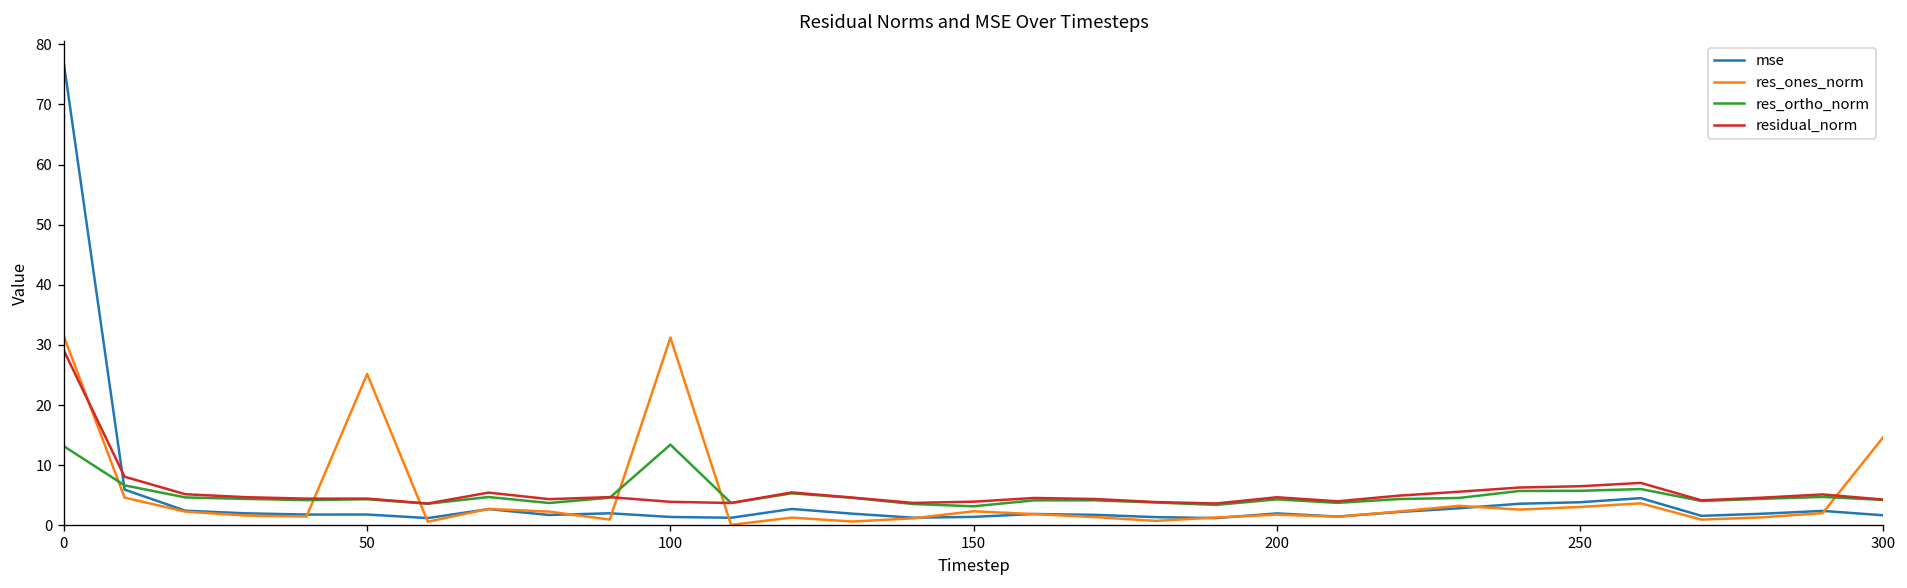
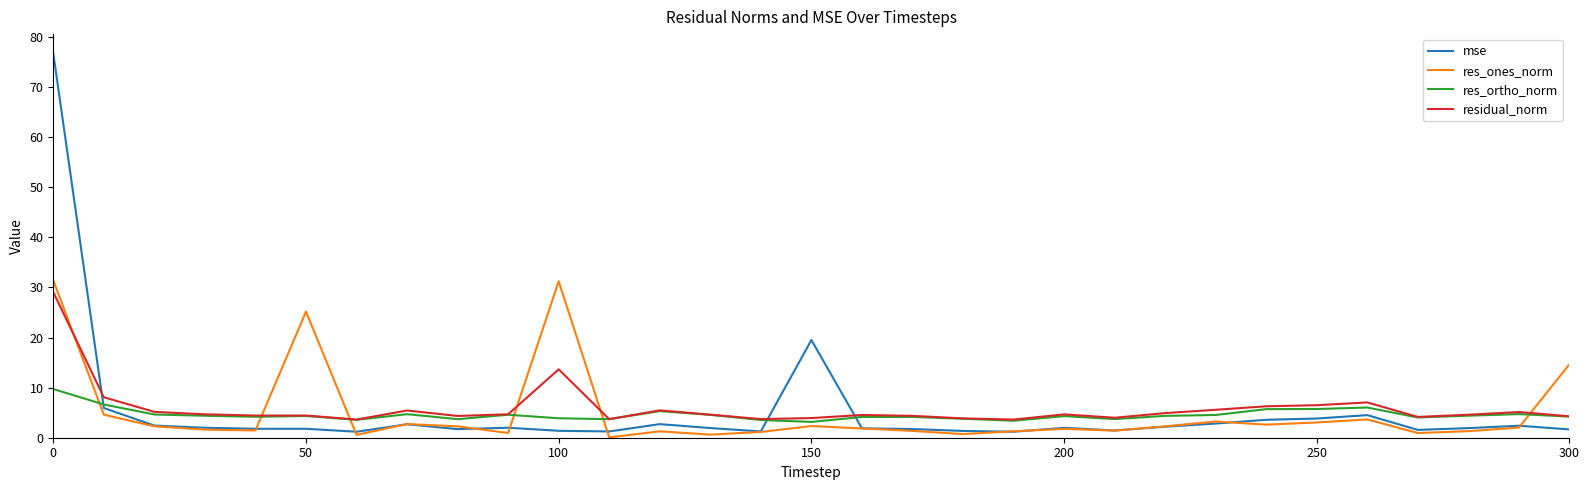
  {
    "mse": {
      "0": 77,
      "50": 2,
      "100": 1,
-     "150": 1,
+     "150": 20,
      "250": 4,
      "300": 2
    },
    "res_ones_norm": {
      "0": 31,
      "50": 25,
      "100": 31,
      "150": 2,
      "250": 3,
      "300": 15
    },
    "res_ortho_norm": {
-     "0": 13,
-     "100": 13,
+     "0": 10,
+     "100": 4,
      "150": 3,
      "250": 6
    },
    "residual_norm": {
      "0": 29,
-     "100": 4,
+     "100": 14,
      "150": 4,
      "250": 6
    }
  }
